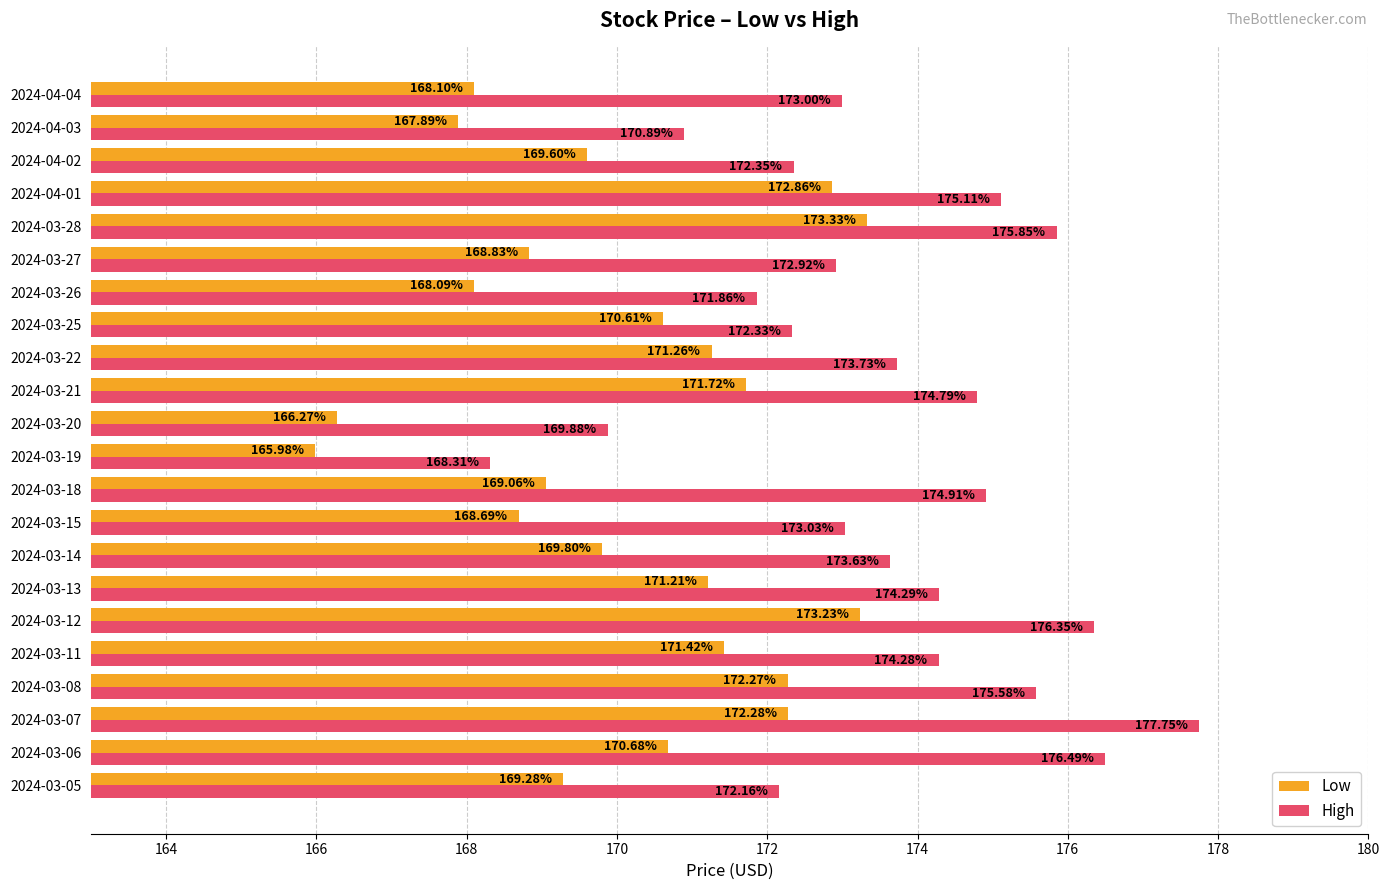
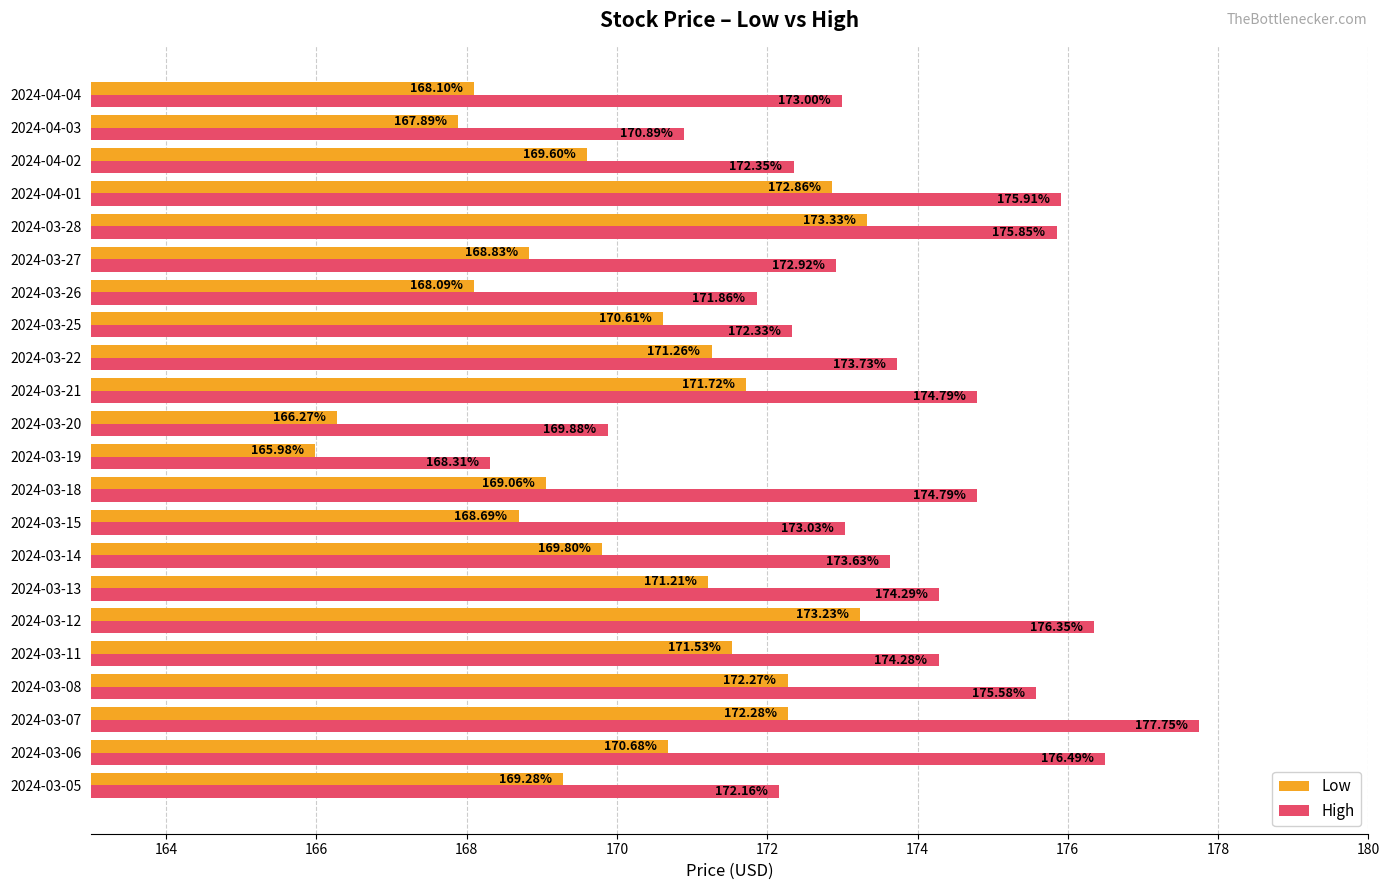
  {
    "Low": {
      "2024-04-04": "168.10%",
      "2024-04-03": "167.89%",
      "2024-04-02": "169.60%",
      "2024-04-01": "172.86%",
      "2024-03-28": "173.33%",
      "2024-03-27": "168.83%",
      "2024-03-26": "168.09%",
      "2024-03-25": "170.61%",
      "2024-03-22": "171.26%",
      "2024-03-21": "171.72%",
      "2024-03-20": "166.27%",
      "2024-03-19": "165.98%",
      "2024-03-18": "169.06%",
      "2024-03-15": "168.69%",
      "2024-03-14": "169.80%",
      "2024-03-13": "171.21%",
      "2024-03-12": "173.23%",
-     "2024-03-11": "171.42%",
+     "2024-03-11": "171.53%",
      "2024-03-08": "172.27%",
      "2024-03-07": "172.28%",
      "2024-03-06": "170.68%",
      "2024-03-05": "169.28%"
    },
    "High": {
      "2024-04-04": "173.00%",
      "2024-04-03": "170.89%",
      "2024-04-02": "172.35%",
-     "2024-04-01": "175.11%",
+     "2024-04-01": "175.91%",
      "2024-03-28": "175.85%",
      "2024-03-27": "172.92%",
      "2024-03-26": "171.86%",
      "2024-03-25": "172.33%",
      "2024-03-22": "173.73%",
      "2024-03-21": "174.79%",
      "2024-03-20": "169.88%",
      "2024-03-19": "168.31%",
-     "2024-03-18": "174.91%",
+     "2024-03-18": "174.79%",
      "2024-03-15": "173.03%",
      "2024-03-14": "173.63%",
      "2024-03-13": "174.29%",
      "2024-03-12": "176.35%",
      "2024-03-11": "174.28%",
      "2024-03-08": "175.58%",
      "2024-03-07": "177.75%",
      "2024-03-06": "176.49%",
      "2024-03-05": "172.16%"
    }
  }
